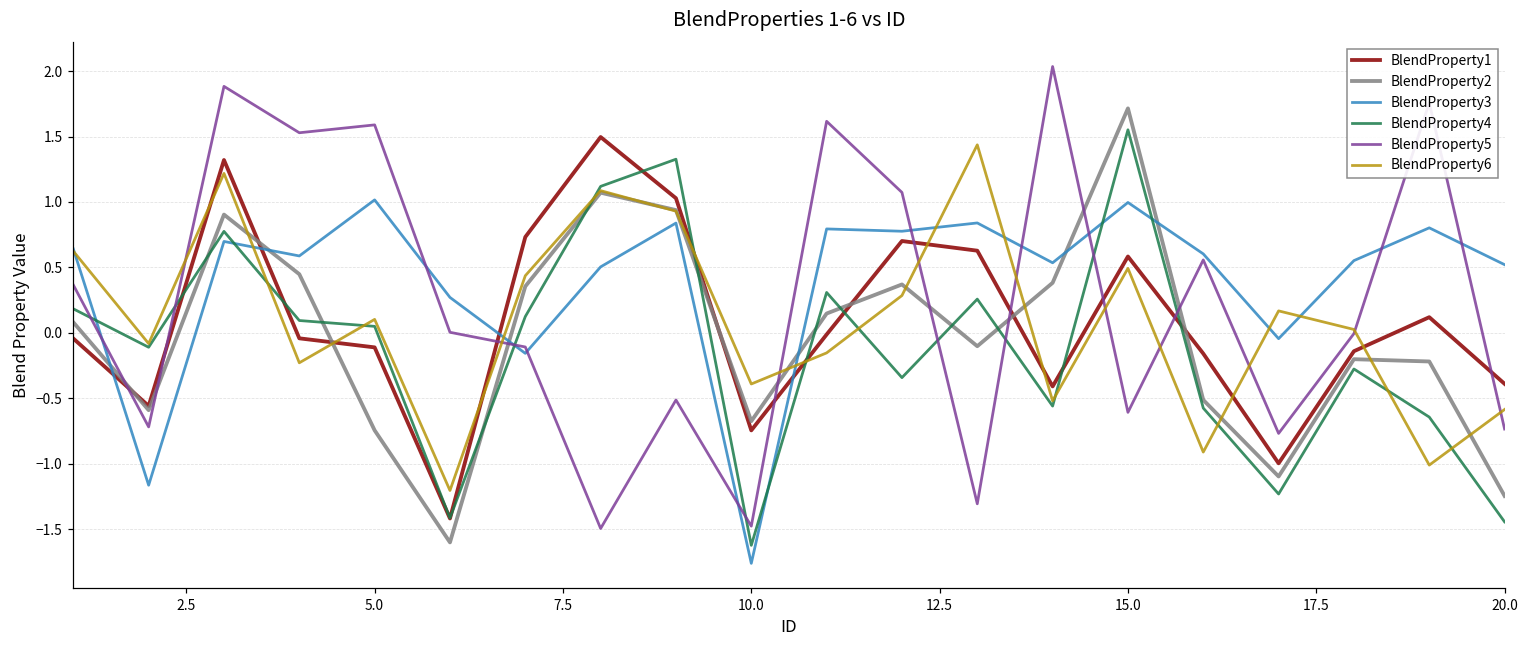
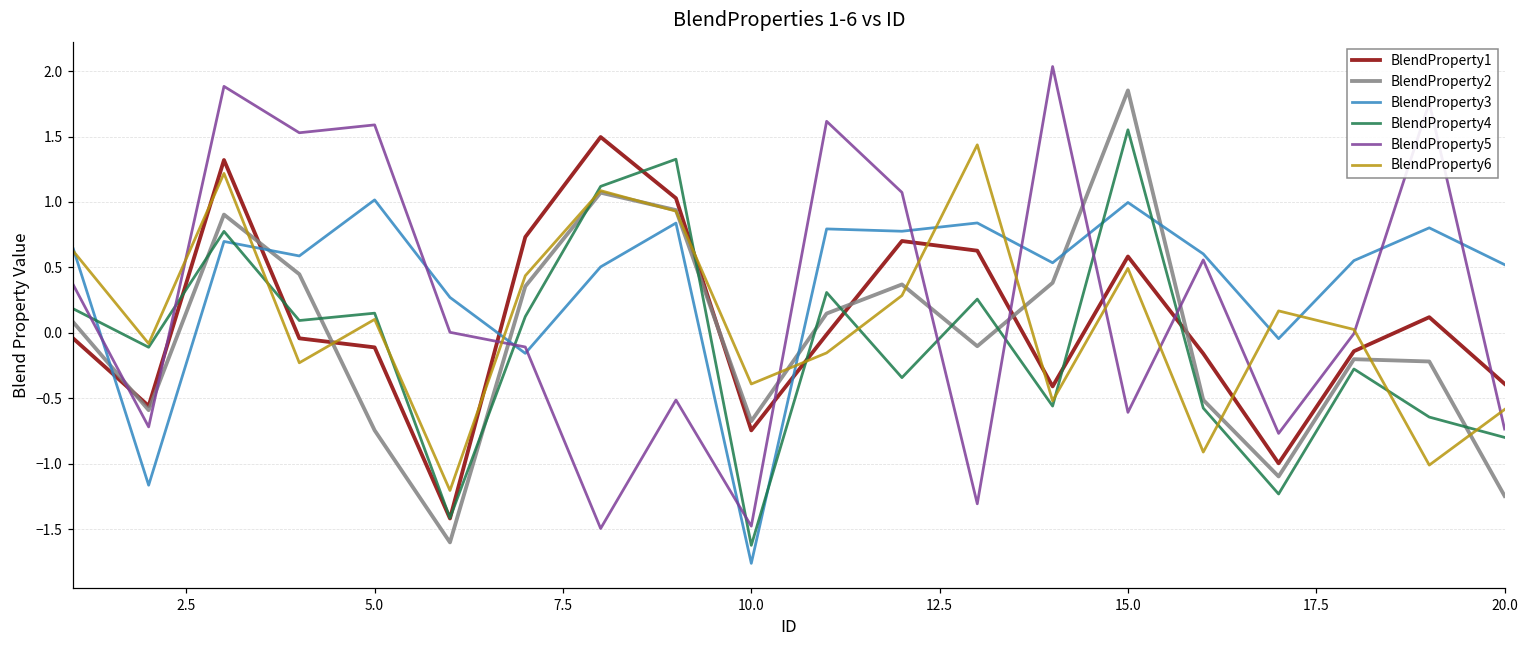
  {
    "BlendProperty1": {
      "5.0": -0.11,
      "10.0": -0.75,
      "15.0": 0.58,
      "20.0": -0.39
    },
    "BlendProperty2": {
      "5.0": -0.75,
      "10.0": -0.68,
-     "15.0": 1.71,
+     "15.0": 1.85,
      "20.0": -1.25
    },
    "BlendProperty3": {
      "5.0": 1.02,
      "10.0": -1.76,
      "15.0": 1.00,
      "20.0": 0.52
    },
    "BlendProperty4": {
-     "5.0": 0.05,
+     "5.0": 0.15,
      "10.0": -1.62,
      "15.0": 1.55,
-     "20.0": -1.45
+     "20.0": -0.80
    },
    "BlendProperty5": {
      "5.0": 1.59,
      "10.0": -1.48,
      "15.0": -0.61,
      "20.0": -0.74
    },
    "BlendProperty6": {
      "5.0": 0.10,
      "10.0": -0.39,
      "15.0": 0.49,
      "20.0": -0.59
    }
  }
